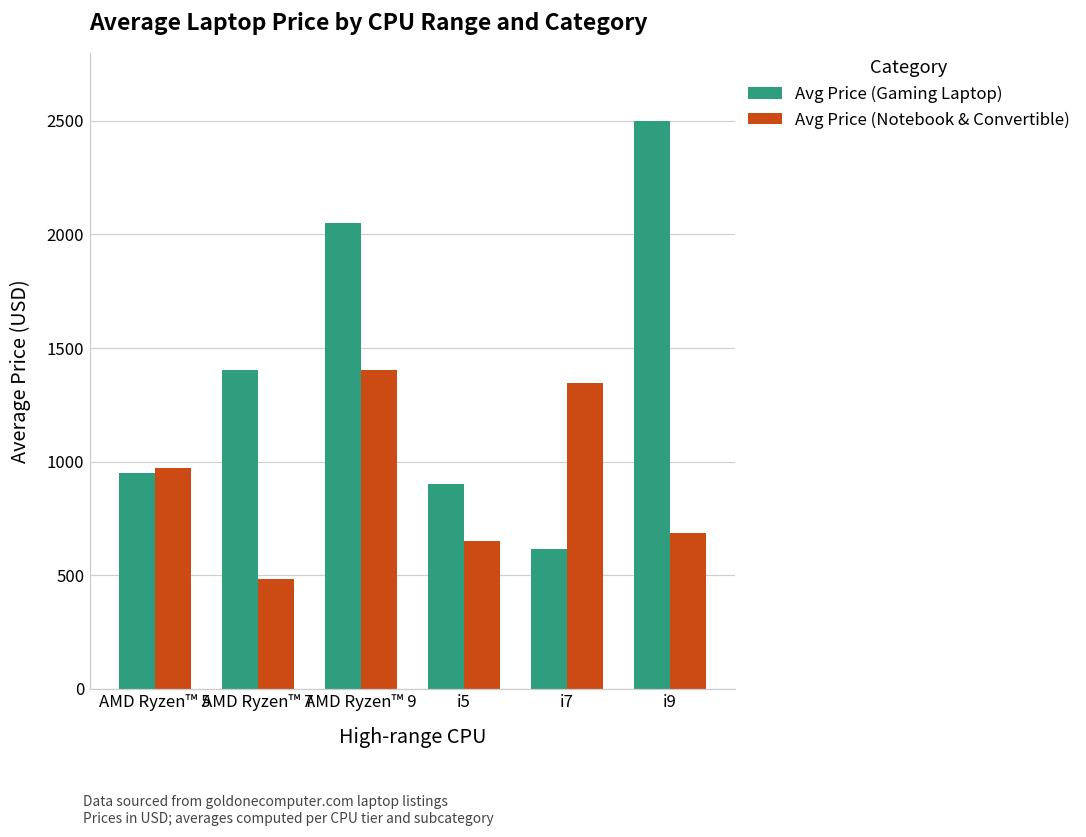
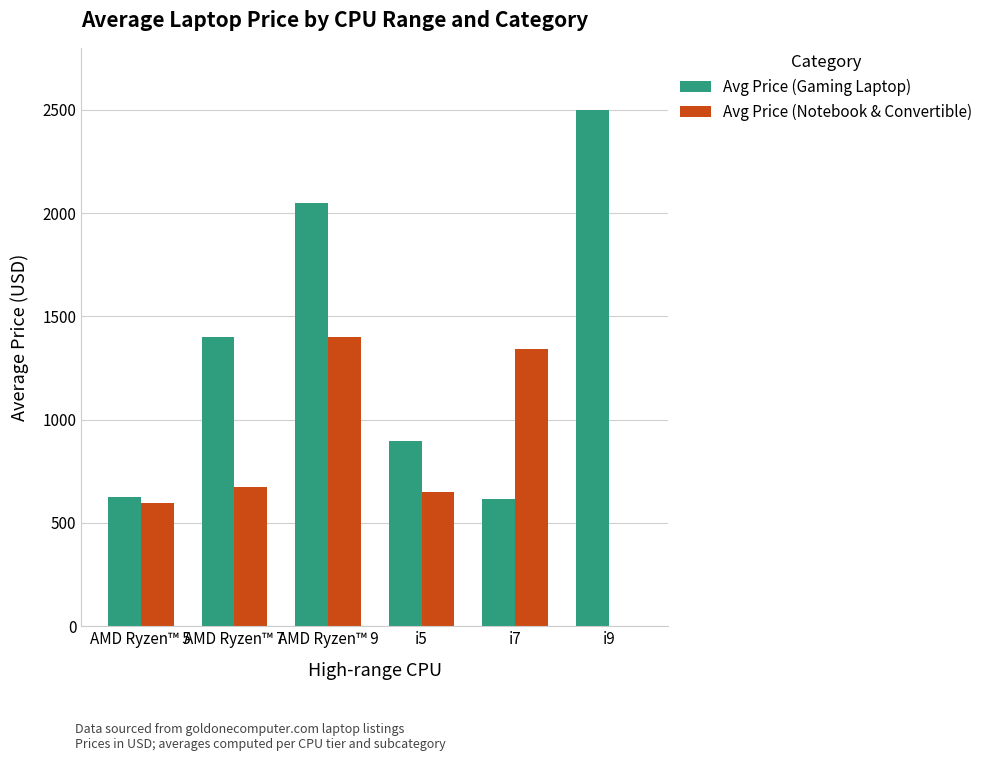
  {
    "Avg Price (Gaming Laptop)": {
-     "AMD Ryzen™ 5": 950,
+     "AMD Ryzen™ 5": 630,
      "AMD Ryzen™ 7": 1400,
      "AMD Ryzen™ 9": 2050,
      "i5": 900,
      "i7": 620,
      "i9": 2500
    },
    "Avg Price (Notebook & Convertible)": {
-     "AMD Ryzen™ 5": 970,
-     "AMD Ryzen™ 7": 480,
+     "AMD Ryzen™ 5": 600,
+     "AMD Ryzen™ 7": 670,
      "AMD Ryzen™ 9": 1400,
      "i5": 650,
      "i7": 1340,
-     "i9": 680
+     "i9": 0
    }
  }
